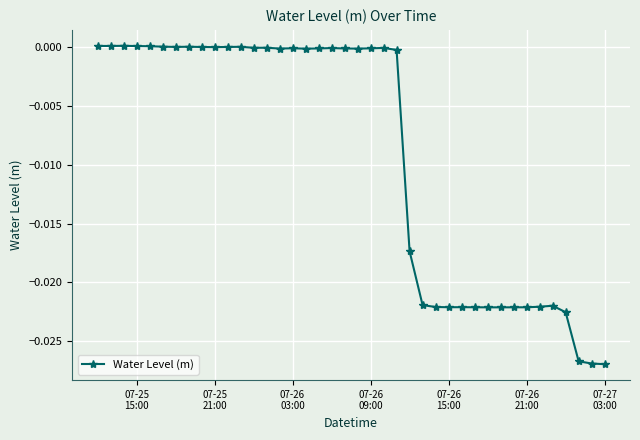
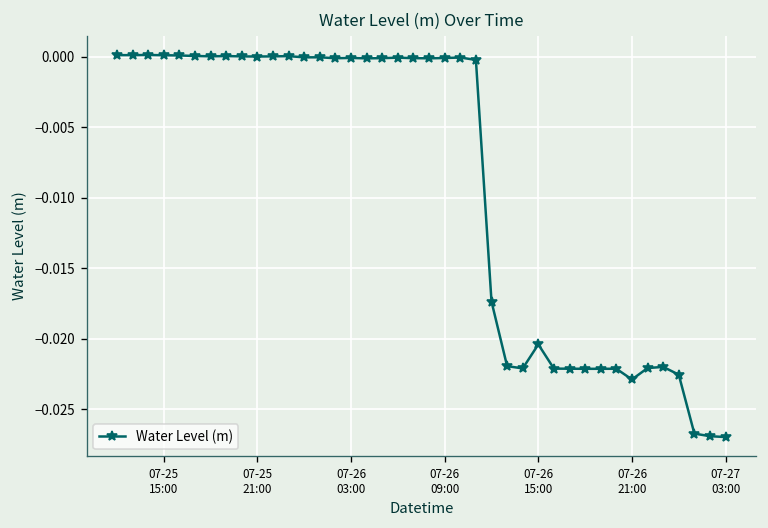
  {
    "07-25 15:00": 0.0001,
    "07-25 21:00": 0.0000,
    "07-26 03:00": -0.0001,
    "07-26 09:00": -0.0001,
-   "07-26 15:00": -0.0221,
-   "07-26 21:00": -0.0221,
+   "07-26 15:00": -0.0204,
+   "07-26 21:00": -0.0229,
    "07-27 03:00": -0.0270
  }
